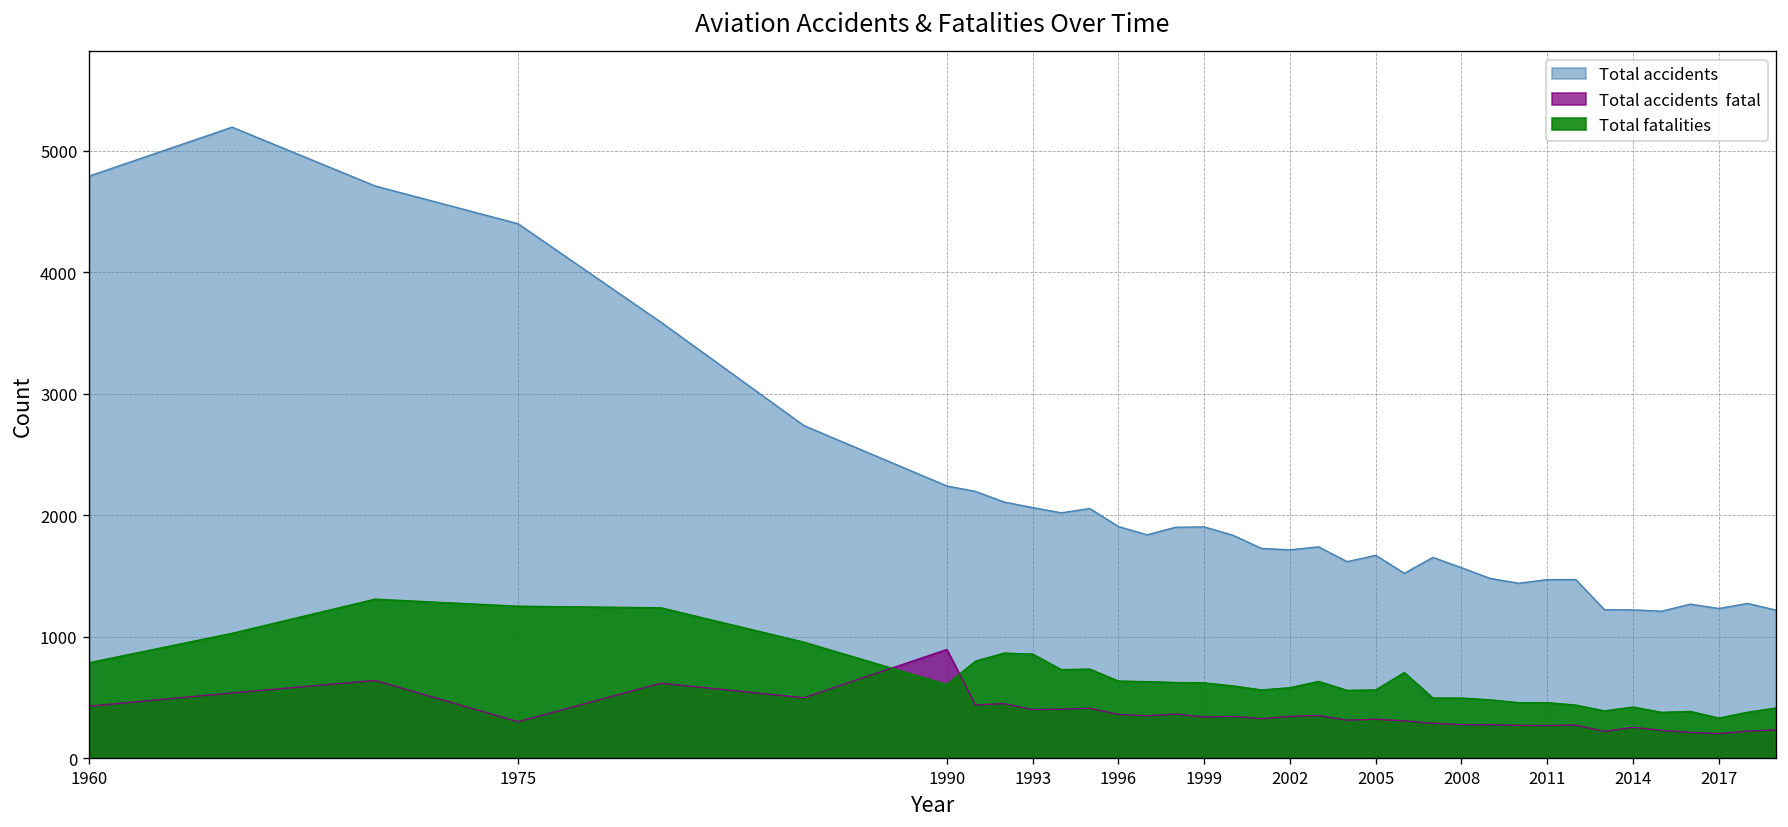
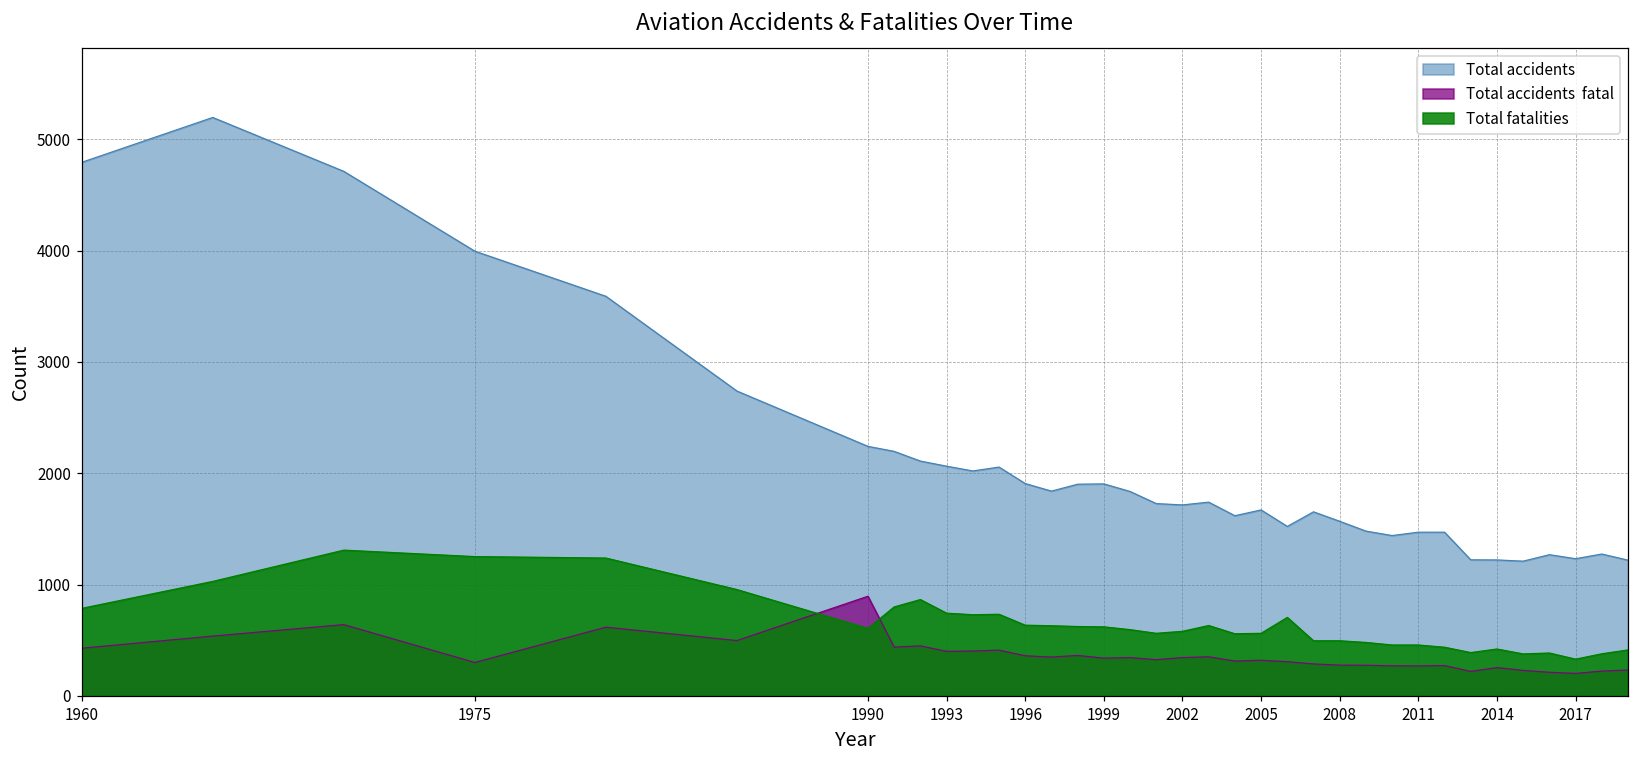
  {
    "Total accidents": {
      "1960": 4790,
-     "1975": 4400,
+     "1975": 4000,
      "1990": 2240,
      "1993": 2060,
      "1996": 1910,
      "1999": 1910,
      "2002": 1720,
      "2005": 1670,
      "2008": 1570,
      "2011": 1470,
      "2014": 1220,
      "2017": 1230
    },
    "Total accidents fatal": {
      "1960": 430,
      "1975": 300,
      "1990": 900,
      "1993": 400,
      "1996": 360,
      "1999": 340,
      "2002": 350,
      "2005": 320,
      "2008": 280,
      "2011": 270,
      "2014": 260,
      "2017": 200
    },
    "Total fatalities": {
      "1960": 790,
      "1975": 1250,
      "1990": 610,
-     "1993": 860,
+     "1993": 740,
      "1996": 640,
      "1999": 620,
      "2002": 580,
      "2005": 560,
      "2008": 500,
      "2011": 460,
      "2014": 420,
      "2017": 330
    }
  }
